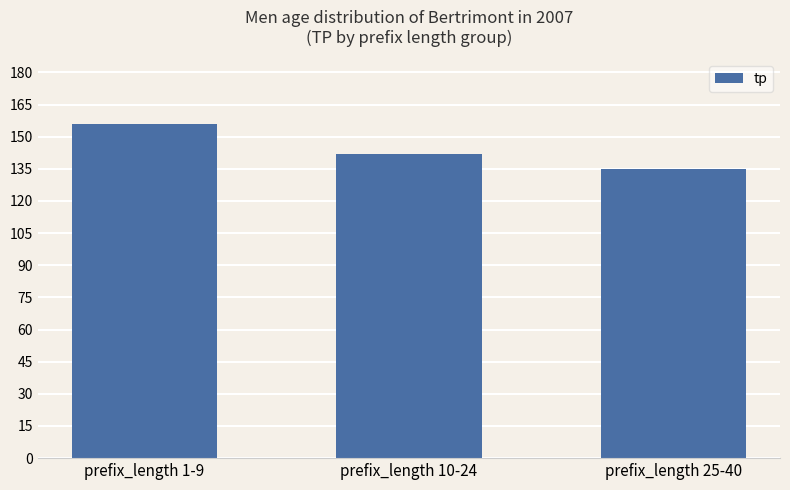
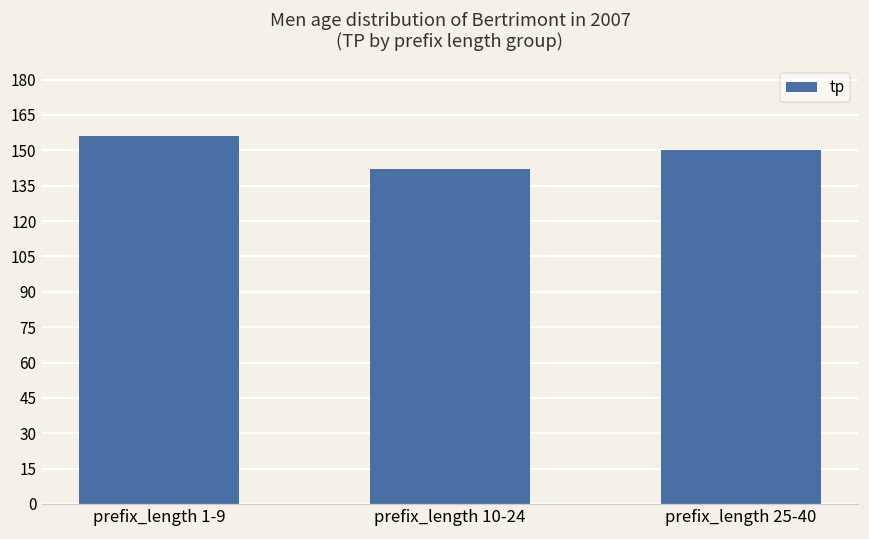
  {
    "prefix_length 1-9": 156,
    "prefix_length 10-24": 142,
-   "prefix_length 25-40": 135
+   "prefix_length 25-40": 150
  }
